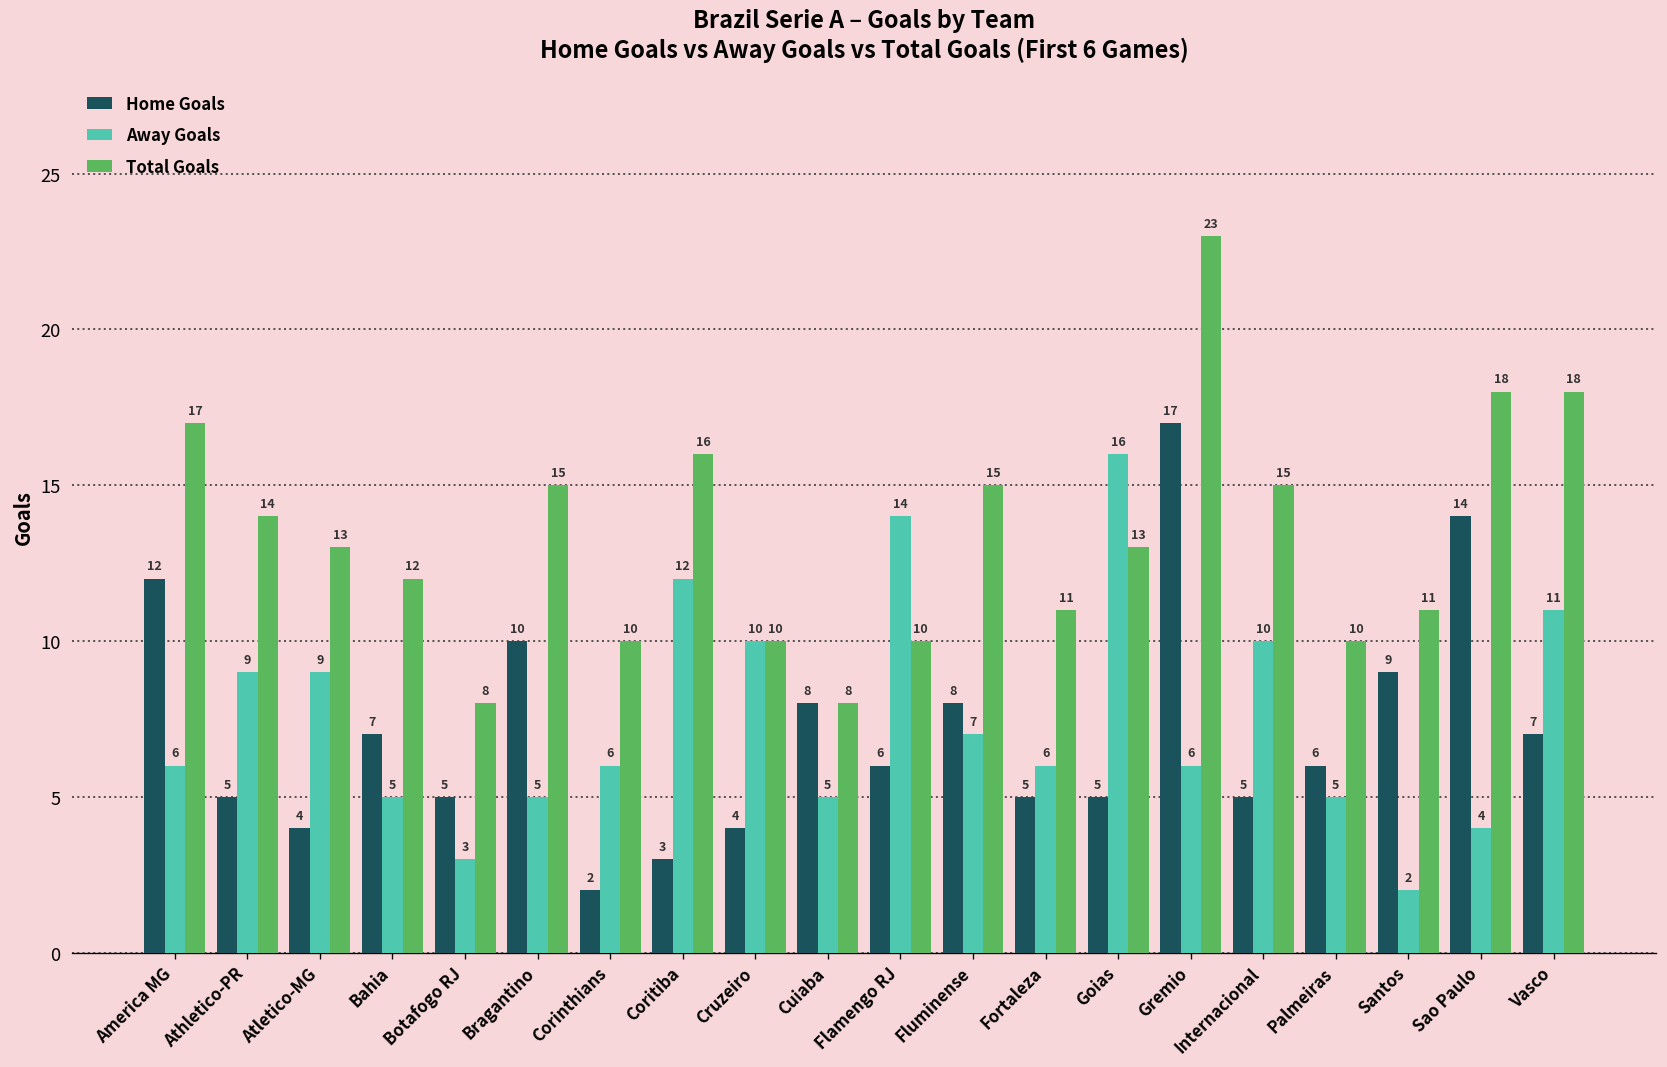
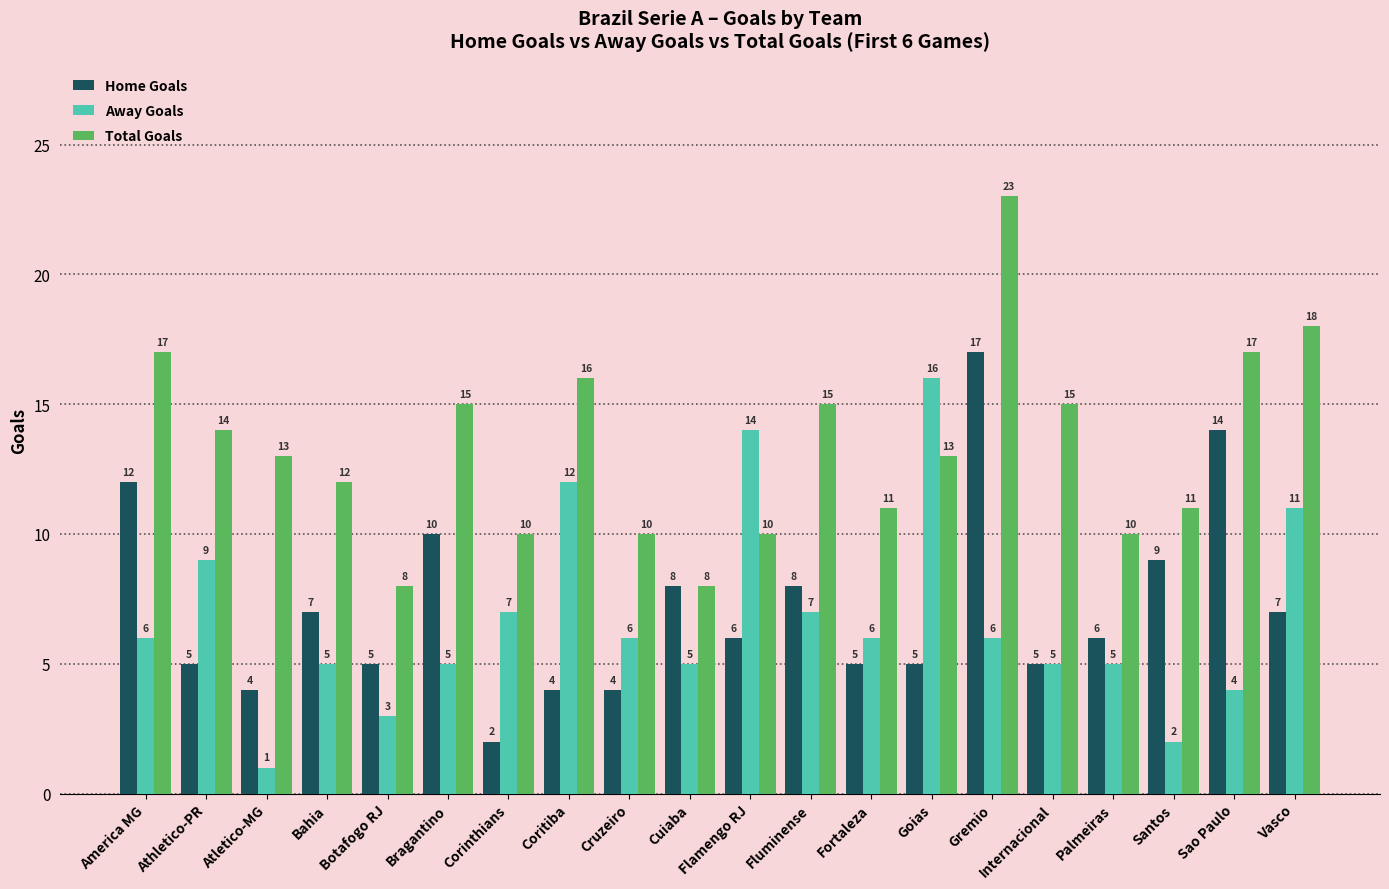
  {
    "Home Goals": {
      "America MG": 12,
      "Athletico-PR": 5,
      "Atletico-MG": 4,
      "Bahia": 7,
      "Botafogo RJ": 5,
      "Bragantino": 10,
      "Corinthians": 2,
-     "Coritiba": 3,
+     "Coritiba": 4,
      "Cruzeiro": 4,
      "Cuiaba": 8,
      "Flamengo RJ": 6,
      "Fluminense": 8,
      "Fortaleza": 5,
      "Goias": 5,
      "Gremio": 17,
      "Internacional": 5,
      "Palmeiras": 6,
      "Santos": 9,
      "Sao Paulo": 14,
      "Vasco": 7
    },
    "Away Goals": {
      "America MG": 6,
      "Athletico-PR": 9,
-     "Atletico-MG": 9,
+     "Atletico-MG": 1,
      "Bahia": 5,
      "Botafogo RJ": 3,
      "Bragantino": 5,
-     "Corinthians": 6,
+     "Corinthians": 7,
      "Coritiba": 12,
-     "Cruzeiro": 10,
+     "Cruzeiro": 6,
      "Cuiaba": 5,
      "Flamengo RJ": 14,
      "Fluminense": 7,
      "Fortaleza": 6,
      "Goias": 16,
      "Gremio": 6,
-     "Internacional": 10,
+     "Internacional": 5,
      "Palmeiras": 5,
      "Santos": 2,
      "Sao Paulo": 4,
      "Vasco": 11
    },
    "Total Goals": {
      "America MG": 17,
      "Athletico-PR": 14,
      "Atletico-MG": 13,
      "Bahia": 12,
      "Botafogo RJ": 8,
      "Bragantino": 15,
      "Corinthians": 10,
      "Coritiba": 16,
      "Cruzeiro": 10,
      "Cuiaba": 8,
      "Flamengo RJ": 10,
      "Fluminense": 15,
      "Fortaleza": 11,
      "Goias": 13,
      "Gremio": 23,
      "Internacional": 15,
      "Palmeiras": 10,
      "Santos": 11,
-     "Sao Paulo": 18,
+     "Sao Paulo": 17,
      "Vasco": 18
    }
  }
